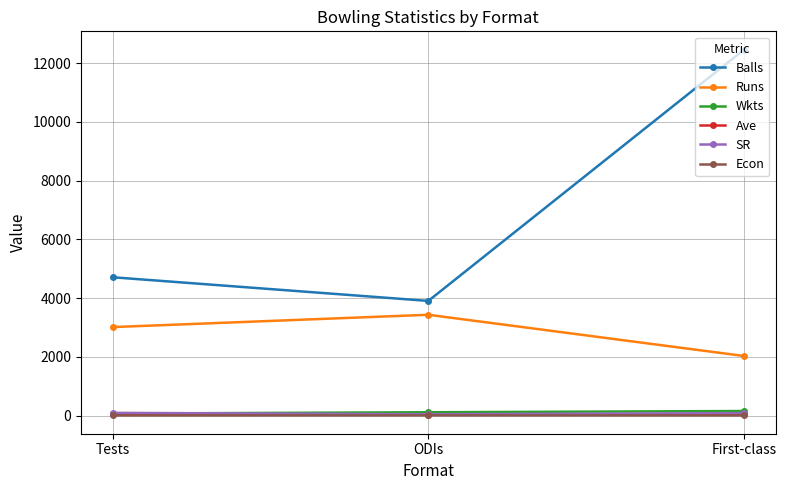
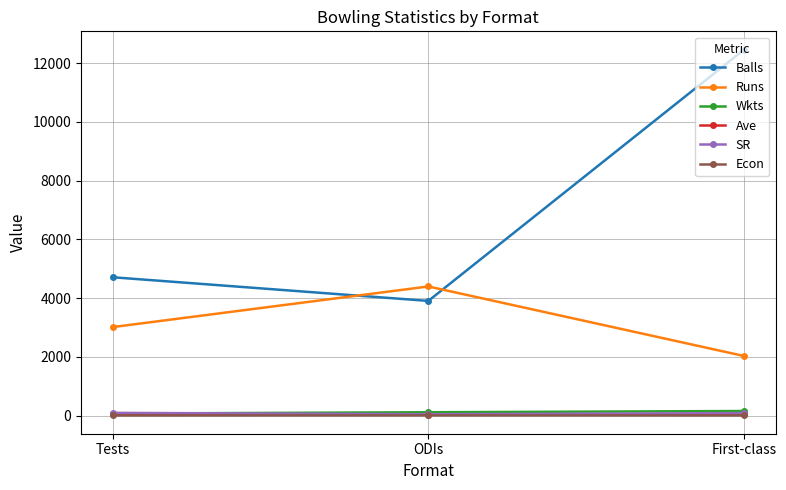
  {
    "Balls": {
      "Tests": 4700,
      "ODIs": 3900
    },
    "Runs": {
      "Tests": 3000,
-     "ODIs": 3400,
+     "ODIs": 4400,
      "First-class": 2000
    }
  }
